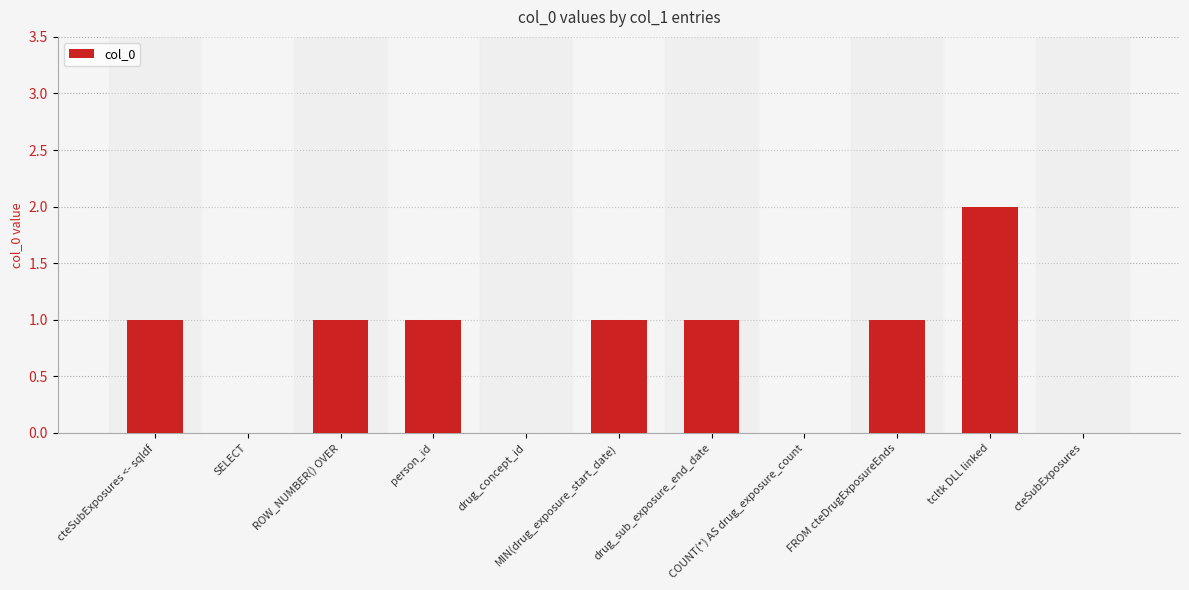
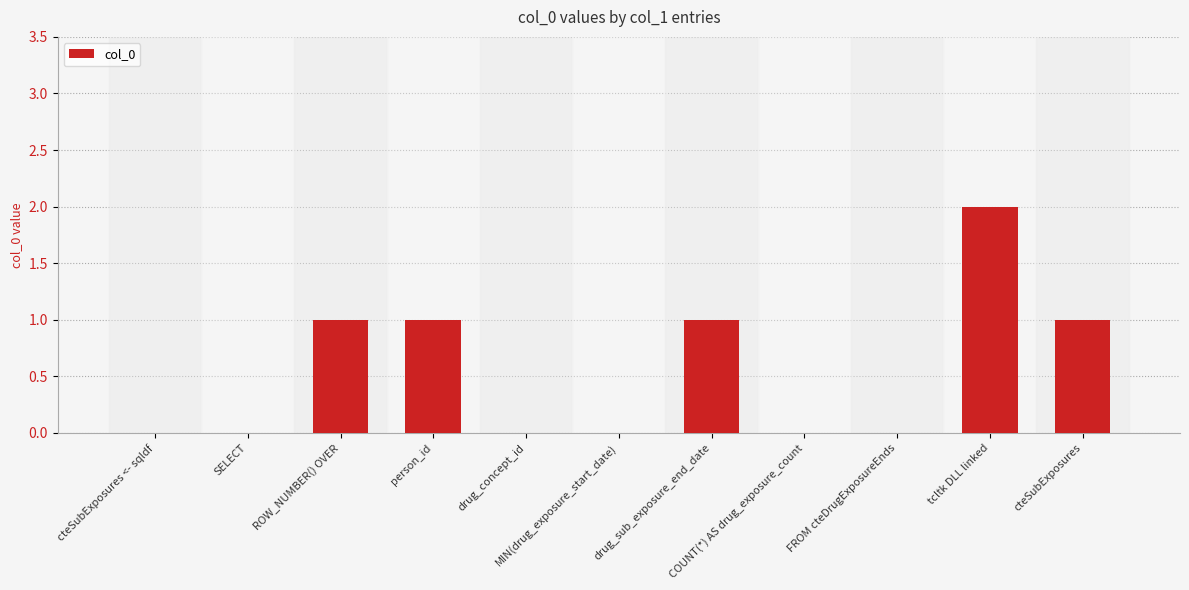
  {
-   "cteSubExposures <- sqldf": 1,
+   "cteSubExposures <- sqldf": 0,
    "SELECT": 0,
    "ROW_NUMBER() OVER": 1,
    "person_id": 1,
    "drug_concept_id": 0,
-   "MIN(drug_exposure_start_date)": 1,
+   "MIN(drug_exposure_start_date)": 0,
    "drug_sub_exposure_end_date": 1,
    "COUNT(*) AS drug_exposure_count": 0,
-   "FROM cteDrugExposureEnds": 1,
+   "FROM cteDrugExposureEnds": 0,
    "tcltk DLL linked": 2,
-   "cteSubExposures": 0
+   "cteSubExposures": 1
  }
